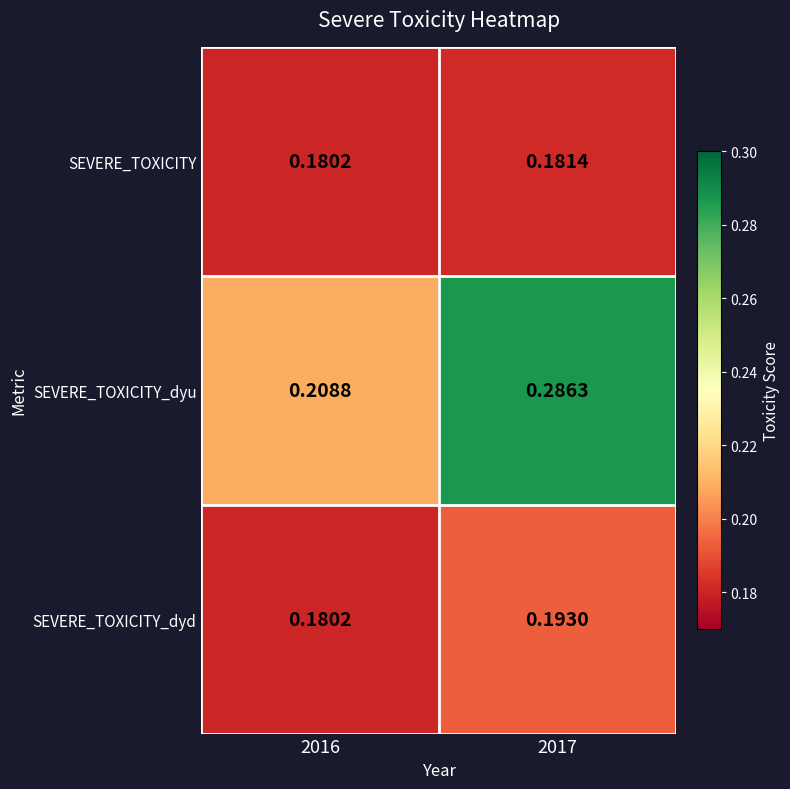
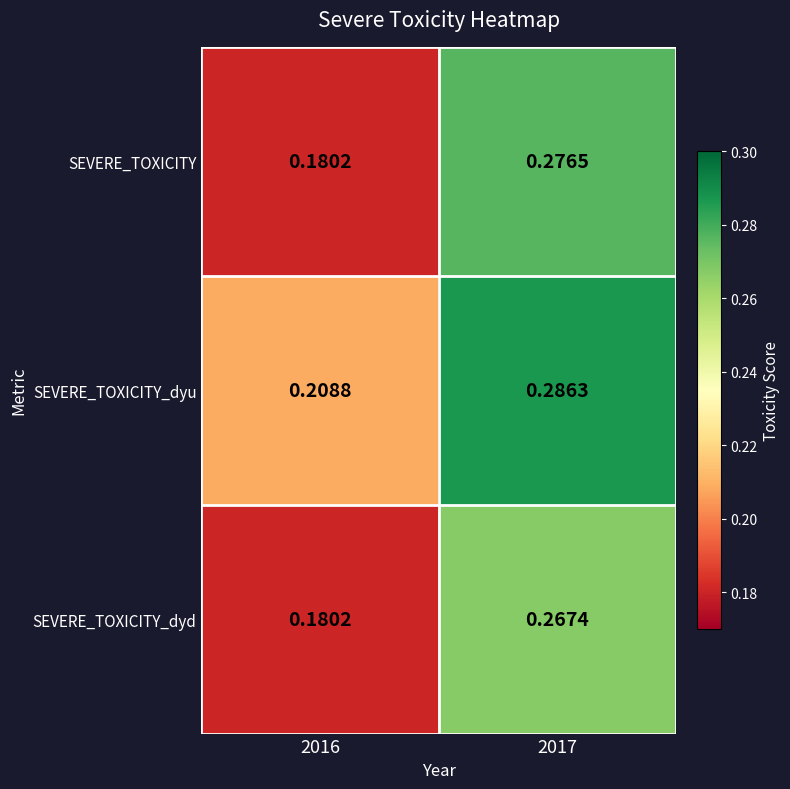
  {
    "SEVERE_TOXICITY": {
      "2016": 0.1802,
-     "2017": 0.1814
+     "2017": 0.2765
    },
    "SEVERE_TOXICITY_dyu": {
      "2016": 0.2088,
      "2017": 0.2863
    },
    "SEVERE_TOXICITY_dyd": {
      "2016": 0.1802,
-     "2017": 0.1930
+     "2017": 0.2674
    }
  }
